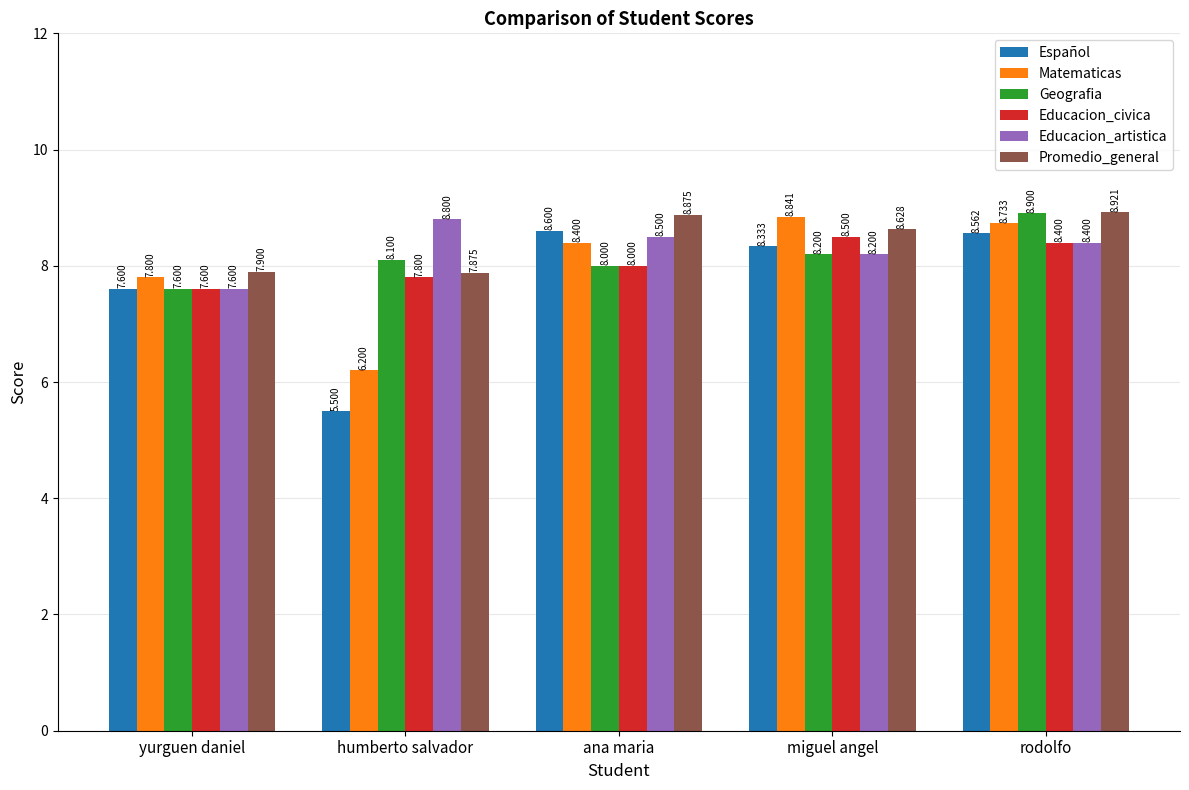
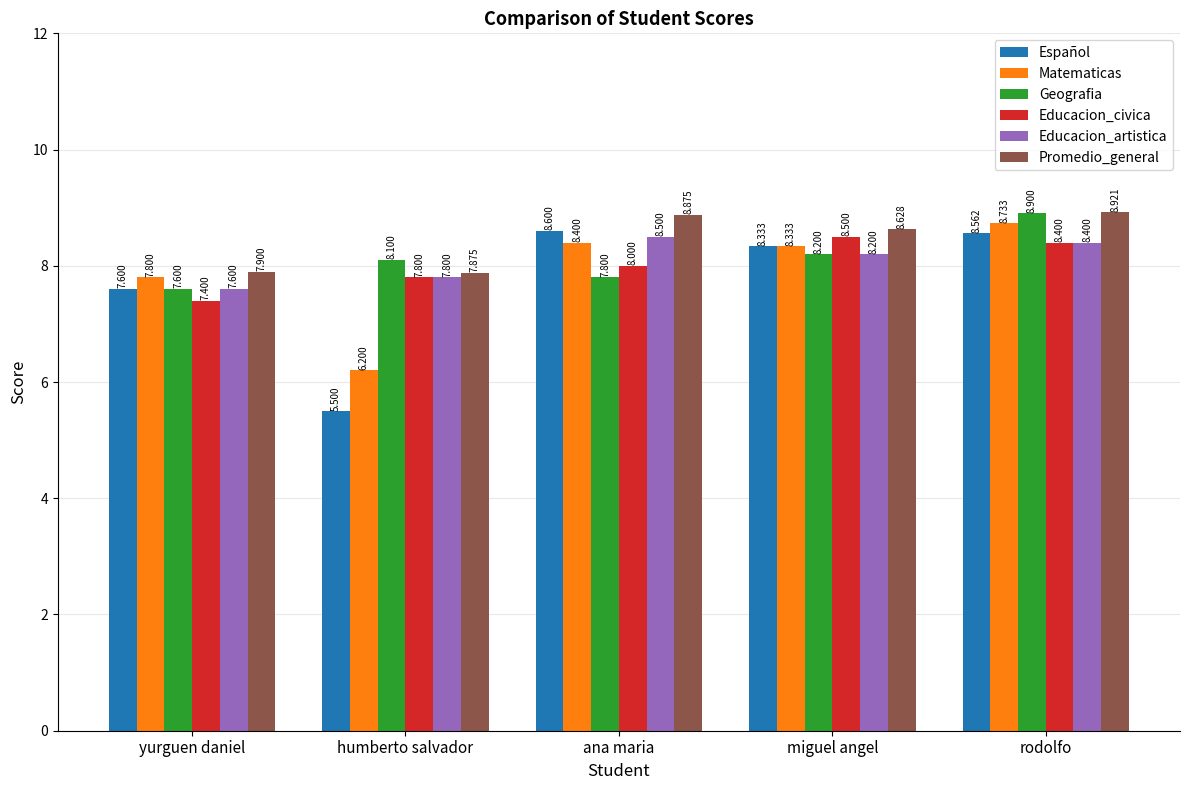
  {
    "Español": {
      "yurguen daniel": 7.600,
      "humberto salvador": 5.500,
      "ana maria": 8.600,
      "miguel angel": 8.333,
      "rodolfo": 8.562
    },
    "Matematicas": {
      "yurguen daniel": 7.800,
      "humberto salvador": 6.200,
      "ana maria": 8.400,
-     "miguel angel": 8.841,
+     "miguel angel": 8.333,
      "rodolfo": 8.733
    },
    "Geografia": {
      "yurguen daniel": 7.600,
      "humberto salvador": 8.100,
-     "ana maria": 8.000,
+     "ana maria": 7.800,
      "miguel angel": 8.200,
      "rodolfo": 8.900
    },
    "Educacion_civica": {
-     "yurguen daniel": 7.600,
+     "yurguen daniel": 7.400,
      "humberto salvador": 7.800,
      "ana maria": 8.000,
      "miguel angel": 8.500,
      "rodolfo": 8.400
    },
    "Educacion_artistica": {
      "yurguen daniel": 7.600,
-     "humberto salvador": 8.800,
+     "humberto salvador": 7.800,
      "ana maria": 8.500,
      "miguel angel": 8.200,
      "rodolfo": 8.400
    },
    "Promedio_general": {
      "yurguen daniel": 7.900,
      "humberto salvador": 7.875,
      "ana maria": 8.875,
      "miguel angel": 8.628,
      "rodolfo": 8.921
    }
  }
